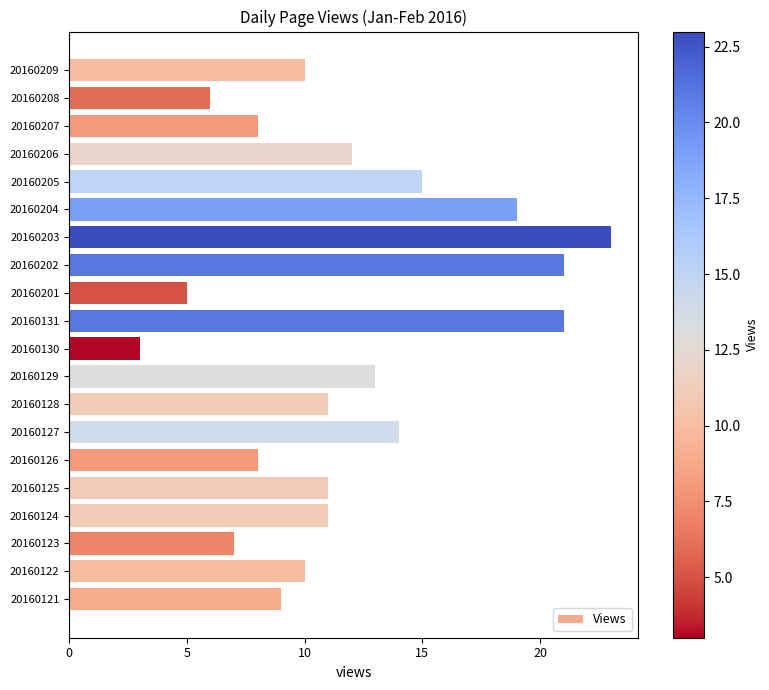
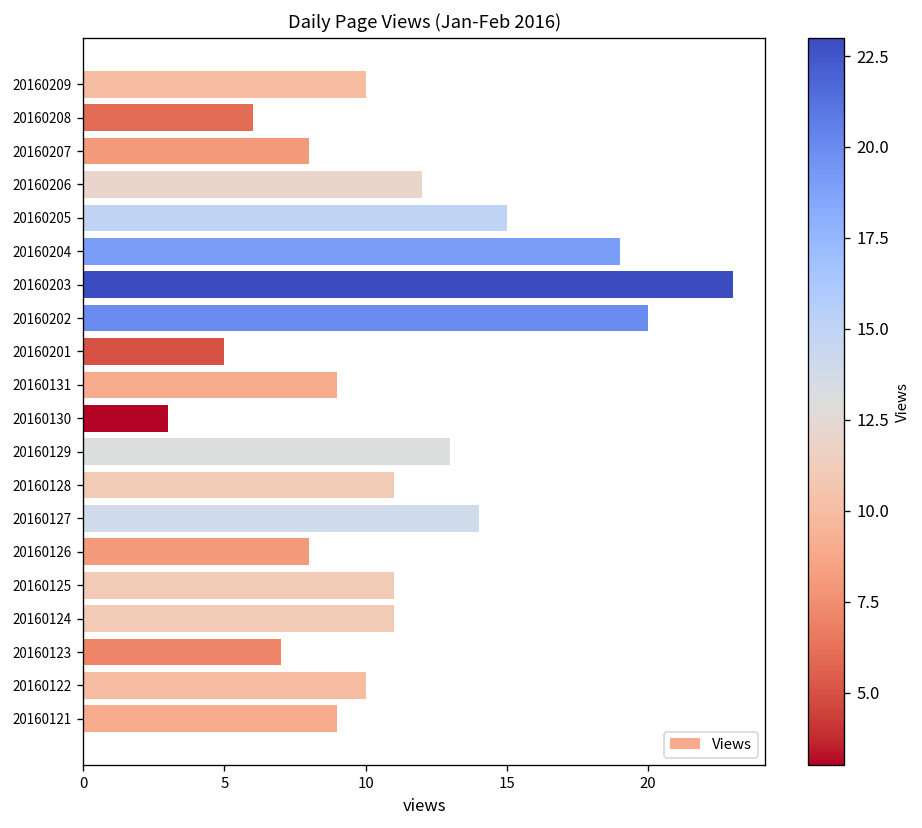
  {
    "20160209": 10,
    "20160208": 6,
    "20160207": 8,
    "20160206": 12,
    "20160205": 15,
    "20160204": 19,
    "20160203": 23,
-   "20160202": 21,
+   "20160202": 20,
    "20160201": 5,
-   "20160131": 21,
+   "20160131": 9,
    "20160130": 3,
    "20160129": 13,
    "20160128": 11,
    "20160127": 14,
    "20160126": 8,
    "20160125": 11,
    "20160124": 11,
    "20160123": 7,
    "20160122": 10,
    "20160121": 9
  }
